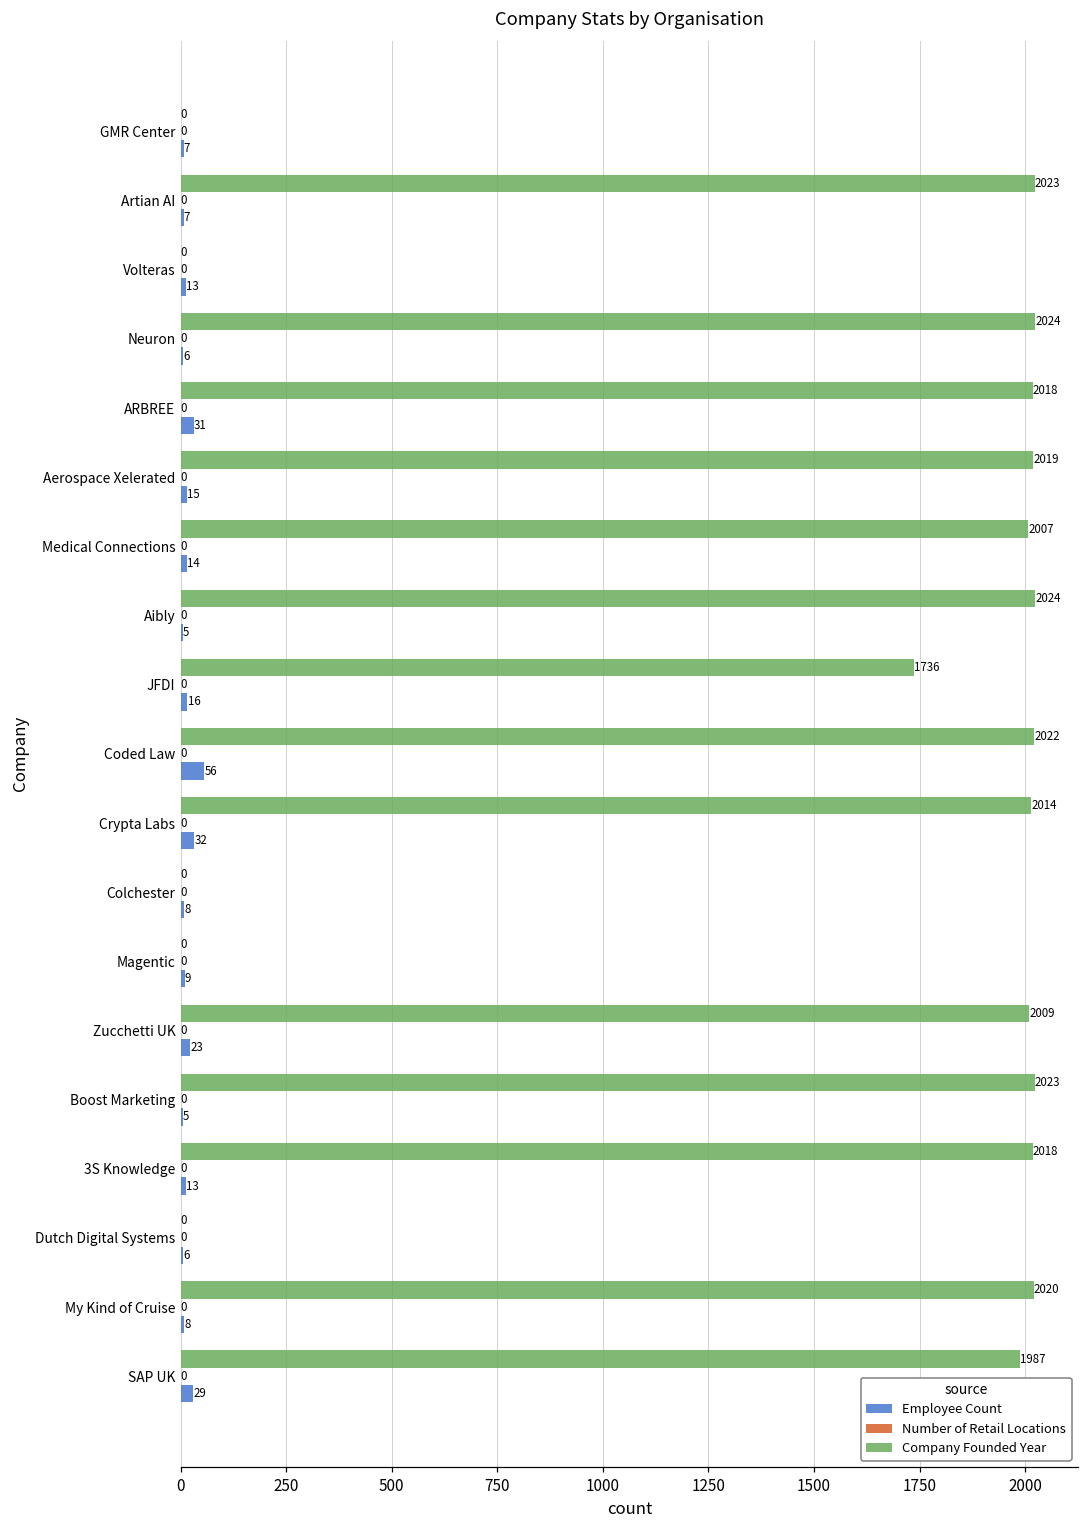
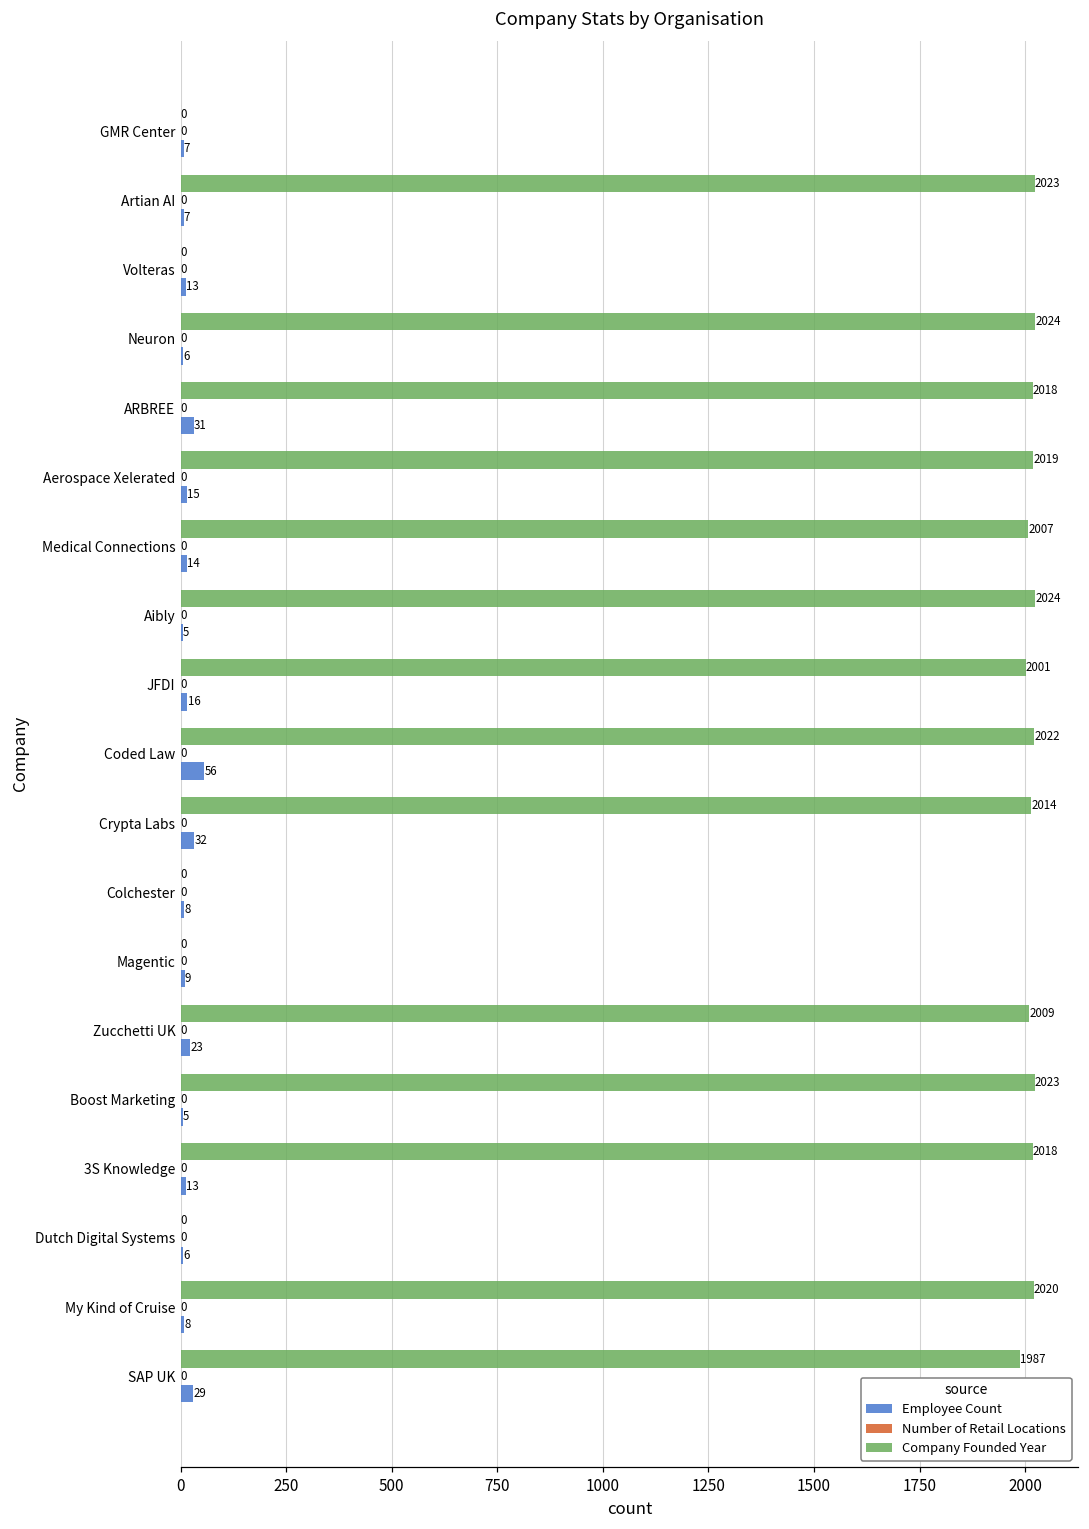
  {
    "Employee Count": {
      "GMR Center": 7,
      "Artian AI": 7,
      "Volteras": 13,
      "Neuron": 6,
      "ARBREE": 31,
      "Aerospace Xelerated": 15,
      "Medical Connections": 14,
      "Aibly": 5,
      "JFDI": 16,
      "Coded Law": 56,
      "Crypta Labs": 32,
      "Colchester": 8,
      "Magentic": 9,
      "Zucchetti UK": 23,
      "Boost Marketing": 5,
      "3S Knowledge": 13,
      "Dutch Digital Systems": 6,
      "My Kind of Cruise": 8,
      "SAP UK": 29
    },
    "Number of Retail Locations": {
      "GMR Center": 0,
      "Artian AI": 0,
      "Volteras": 0,
      "Neuron": 0,
      "ARBREE": 0,
      "Aerospace Xelerated": 0,
      "Medical Connections": 0,
      "Aibly": 0,
      "JFDI": 0,
      "Coded Law": 0,
      "Crypta Labs": 0,
      "Colchester": 0,
      "Magentic": 0,
      "Zucchetti UK": 0,
      "Boost Marketing": 0,
      "3S Knowledge": 0,
      "Dutch Digital Systems": 0,
      "My Kind of Cruise": 0,
      "SAP UK": 0
    },
    "Company Founded Year": {
      "GMR Center": 0,
      "Artian AI": 2023,
      "Volteras": 0,
      "Neuron": 2024,
      "ARBREE": 2018,
      "Aerospace Xelerated": 2019,
      "Medical Connections": 2007,
      "Aibly": 2024,
-     "JFDI": 1736,
+     "JFDI": 2001,
      "Coded Law": 2022,
      "Crypta Labs": 2014,
      "Colchester": 0,
      "Magentic": 0,
      "Zucchetti UK": 2009,
      "Boost Marketing": 2023,
      "3S Knowledge": 2018,
      "Dutch Digital Systems": 0,
      "My Kind of Cruise": 2020,
      "SAP UK": 1987
    }
  }
